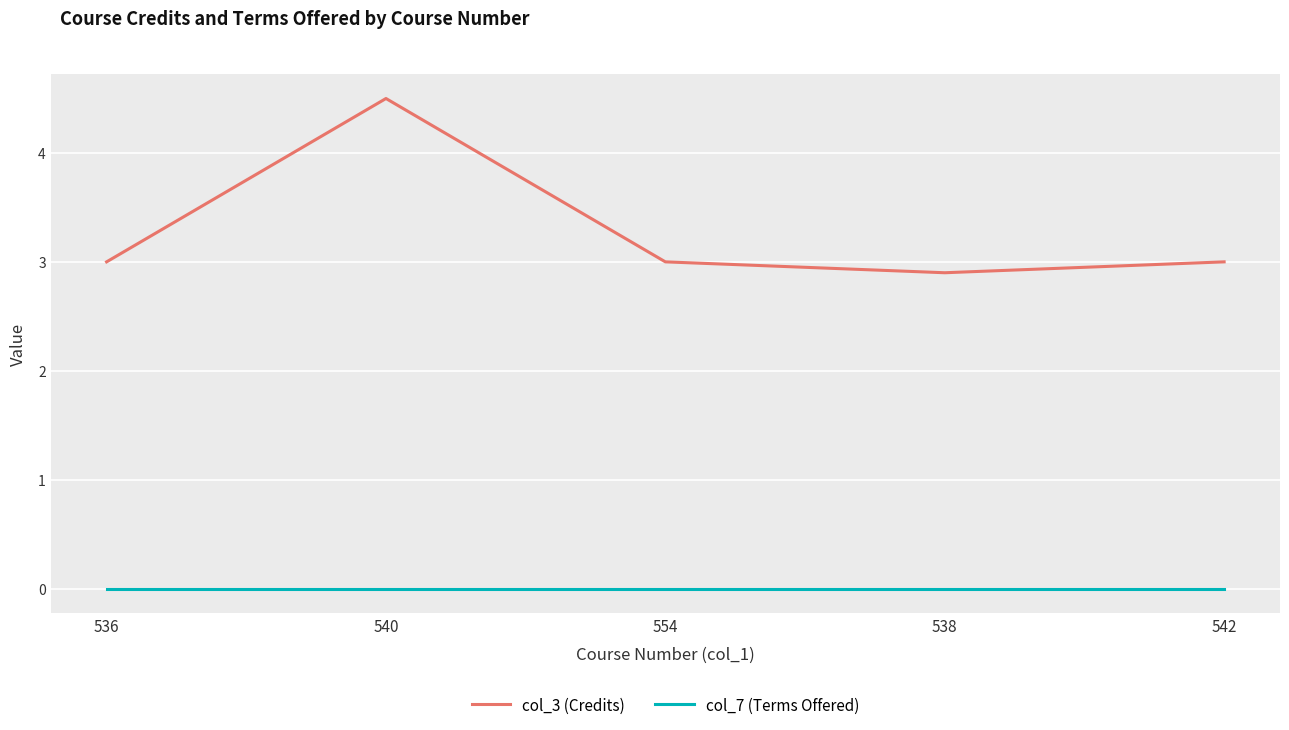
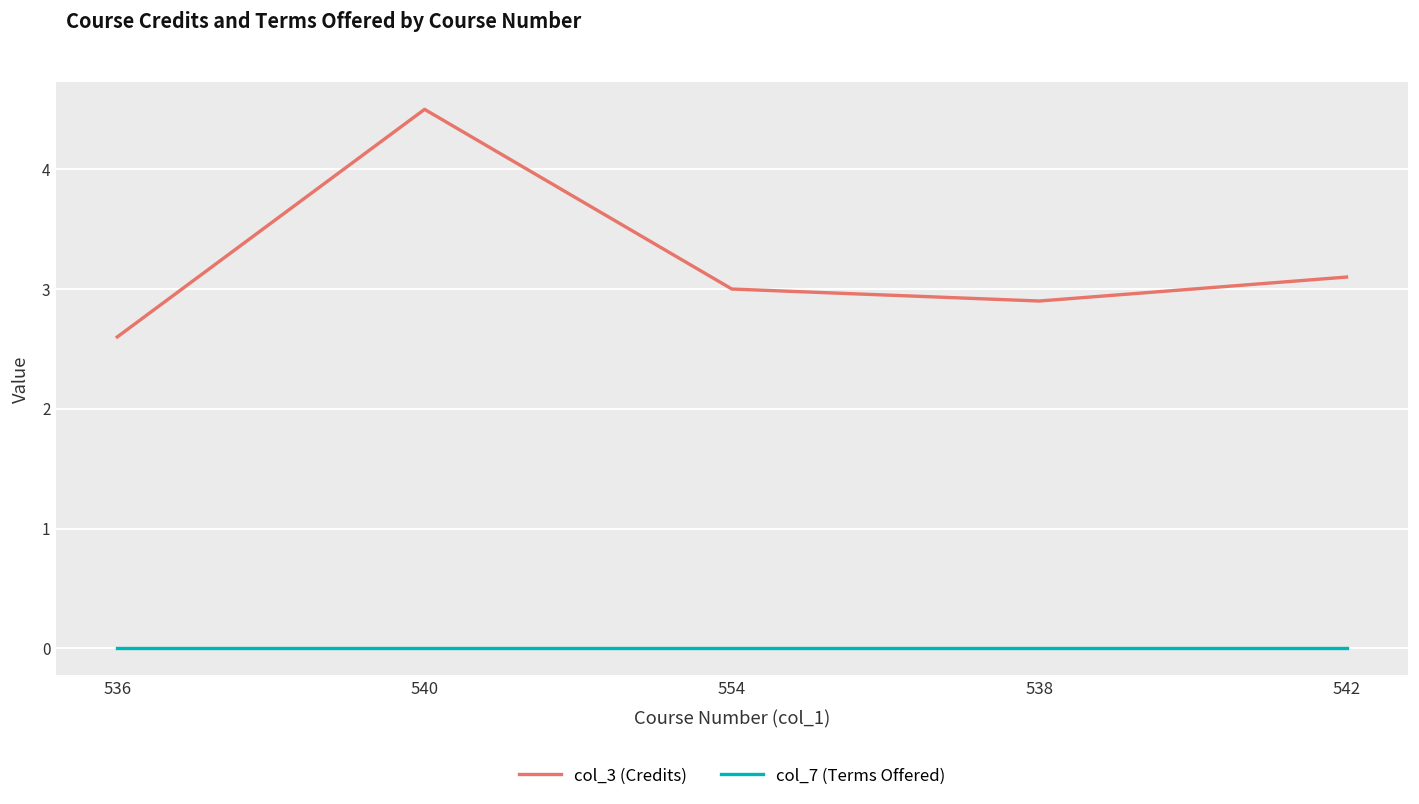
  {
    "col_3 (Credits)": {
-     "536": 3.0,
+     "536": 2.6,
      "540": 4.5,
      "554": 3.0,
      "538": 2.9,
-     "542": 3.0
+     "542": 3.1
    },
    "col_7 (Terms Offered)": {
      "536": 0.0,
      "540": 0.0,
      "554": 0.0,
      "538": 0.0,
      "542": 0.0
    }
  }
